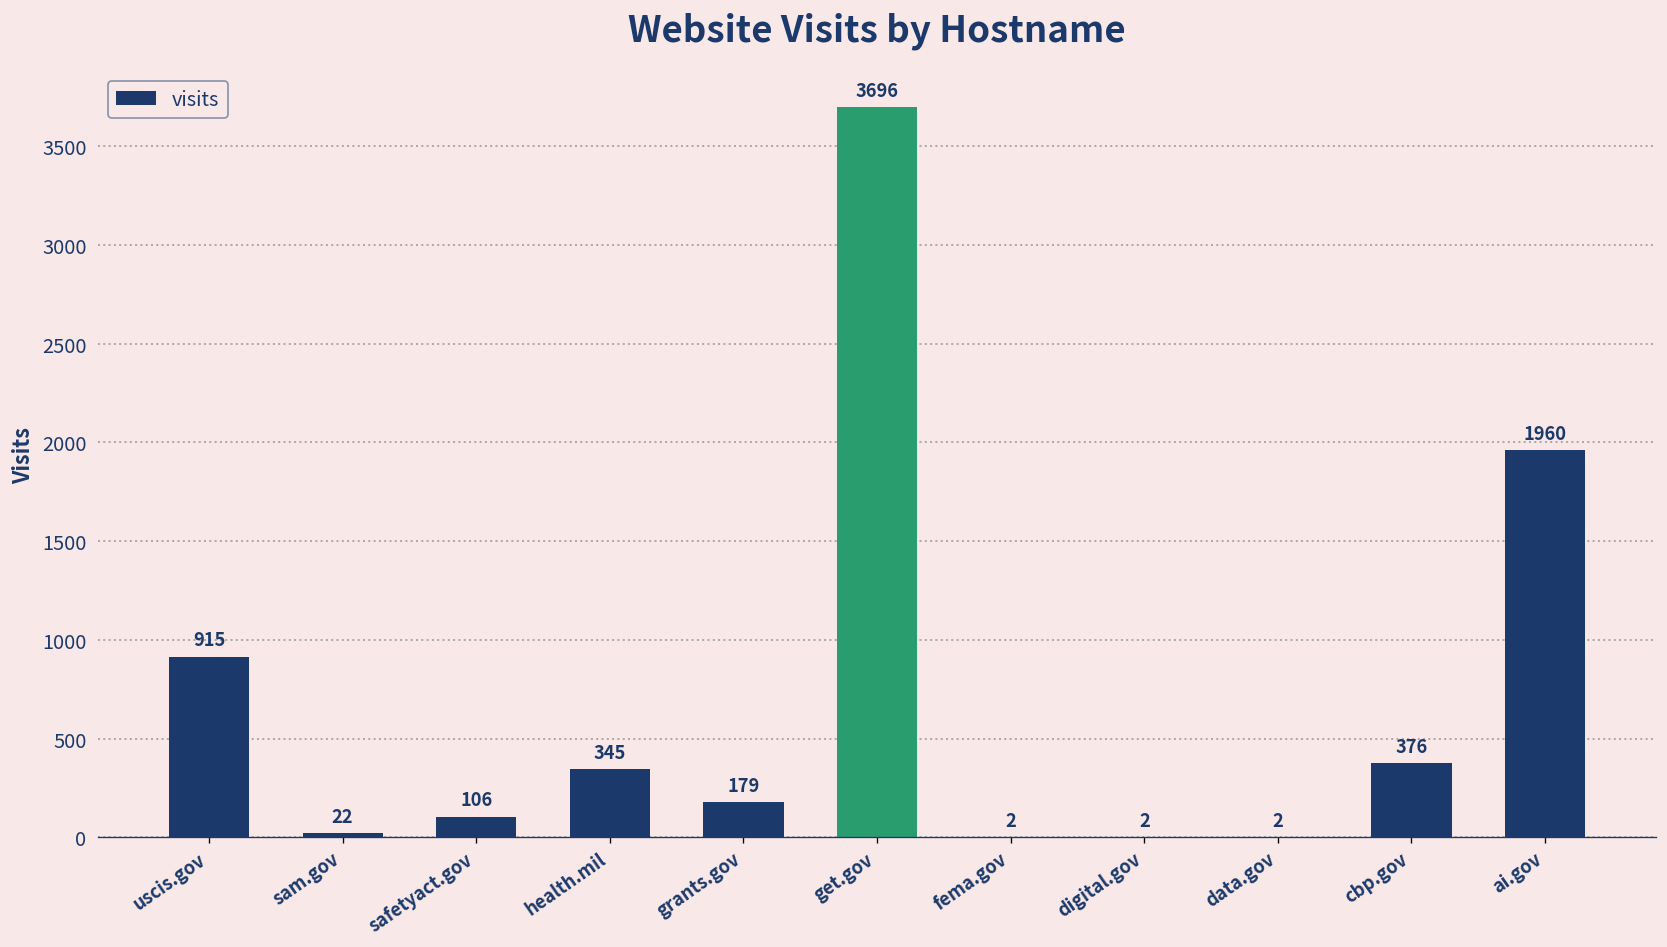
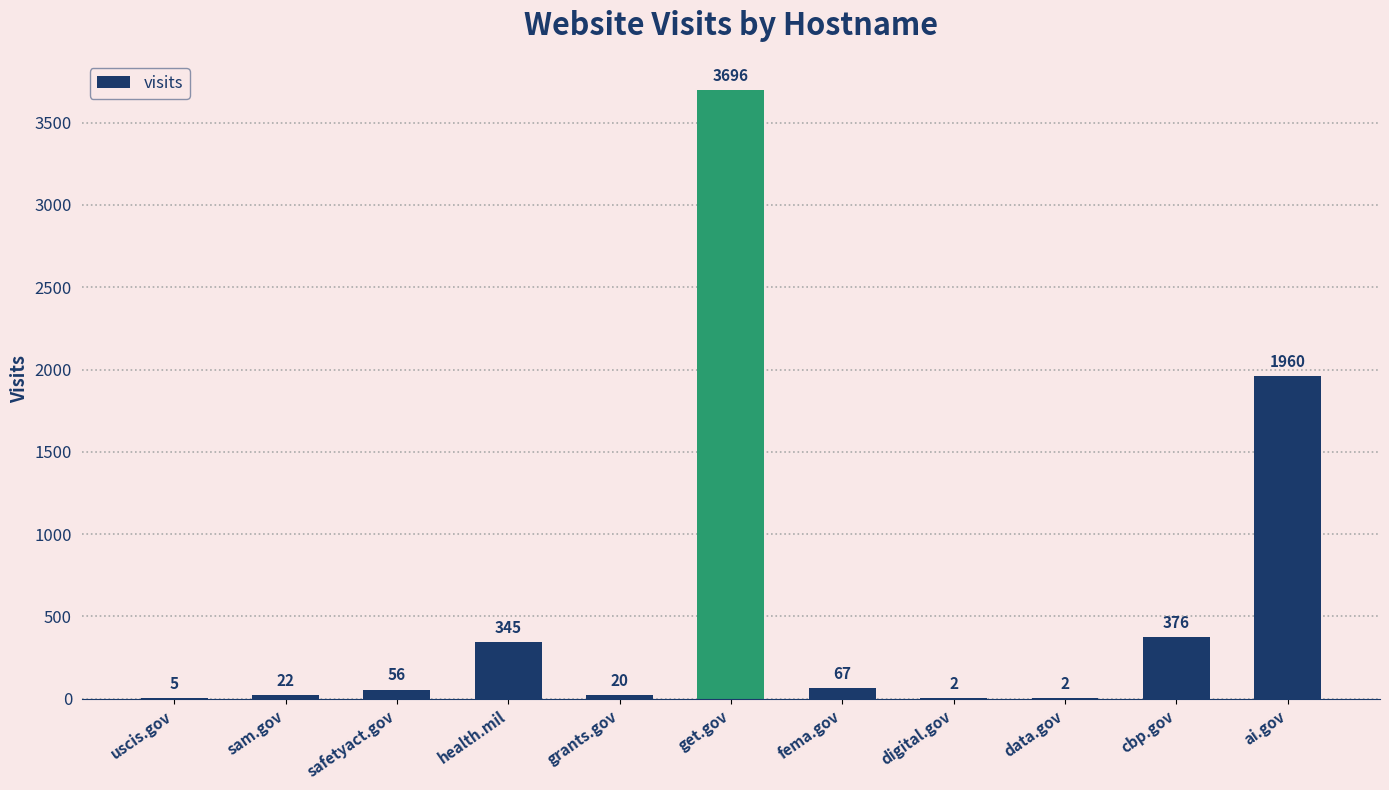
  {
-   "uscis.gov": 915,
+   "uscis.gov": 5,
    "sam.gov": 22,
-   "safetyact.gov": 106,
+   "safetyact.gov": 56,
    "health.mil": 345,
-   "grants.gov": 179,
+   "grants.gov": 20,
    "get.gov": 3696,
-   "fema.gov": 2,
+   "fema.gov": 67,
    "digital.gov": 2,
    "data.gov": 2,
    "cbp.gov": 376,
    "ai.gov": 1960
  }
